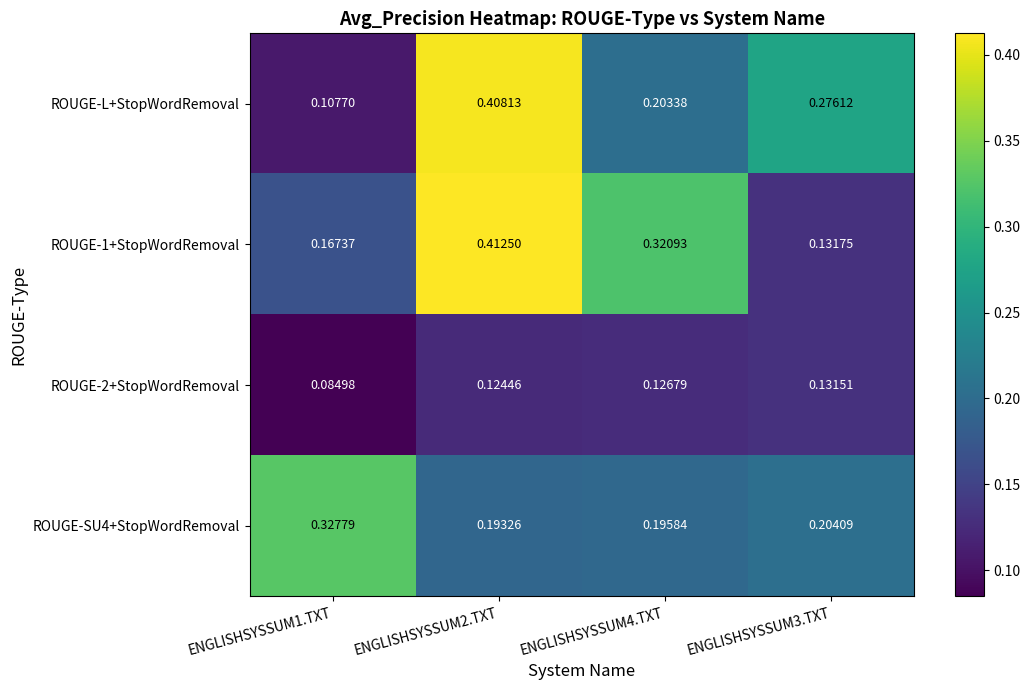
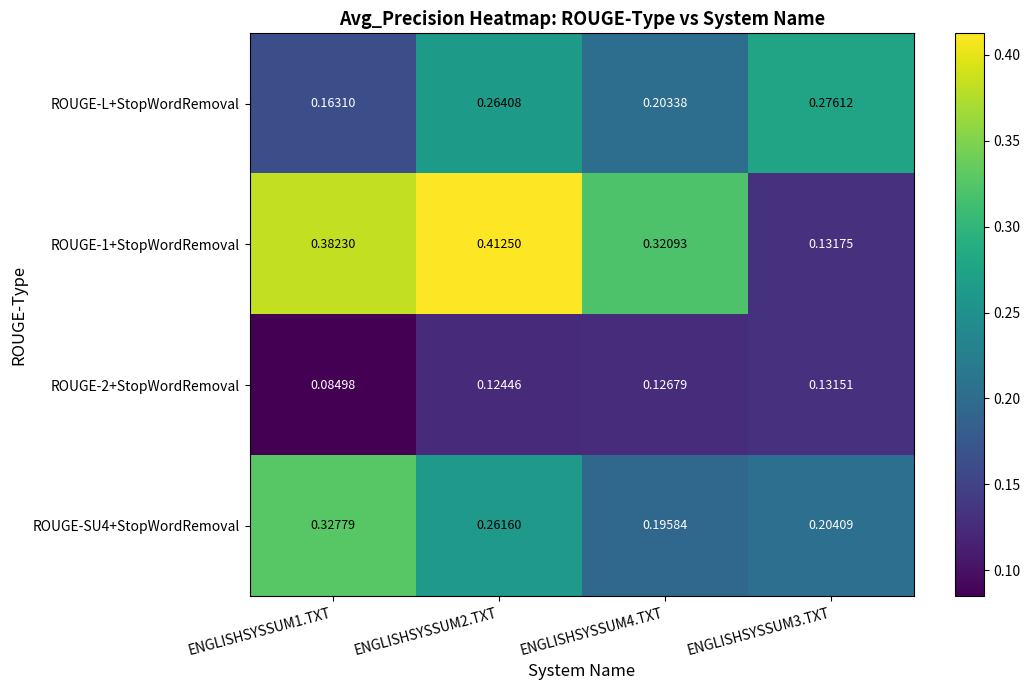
  {
    "ROUGE-L+StopWordRemoval": {
-     "ENGLISHSYSSUM1.TXT": 0.10770,
-     "ENGLISHSYSSUM2.TXT": 0.40813,
+     "ENGLISHSYSSUM1.TXT": 0.16310,
+     "ENGLISHSYSSUM2.TXT": 0.26408,
      "ENGLISHSYSSUM4.TXT": 0.20338,
      "ENGLISHSYSSUM3.TXT": 0.27612
    },
    "ROUGE-1+StopWordRemoval": {
-     "ENGLISHSYSSUM1.TXT": 0.16737,
+     "ENGLISHSYSSUM1.TXT": 0.38230,
      "ENGLISHSYSSUM2.TXT": 0.41250,
      "ENGLISHSYSSUM4.TXT": 0.32093,
      "ENGLISHSYSSUM3.TXT": 0.13175
    },
    "ROUGE-2+StopWordRemoval": {
      "ENGLISHSYSSUM1.TXT": 0.08498,
      "ENGLISHSYSSUM2.TXT": 0.12446,
      "ENGLISHSYSSUM4.TXT": 0.12679,
      "ENGLISHSYSSUM3.TXT": 0.13151
    },
    "ROUGE-SU4+StopWordRemoval": {
      "ENGLISHSYSSUM1.TXT": 0.32779,
-     "ENGLISHSYSSUM2.TXT": 0.19326,
+     "ENGLISHSYSSUM2.TXT": 0.26160,
      "ENGLISHSYSSUM4.TXT": 0.19584,
      "ENGLISHSYSSUM3.TXT": 0.20409
    }
  }
